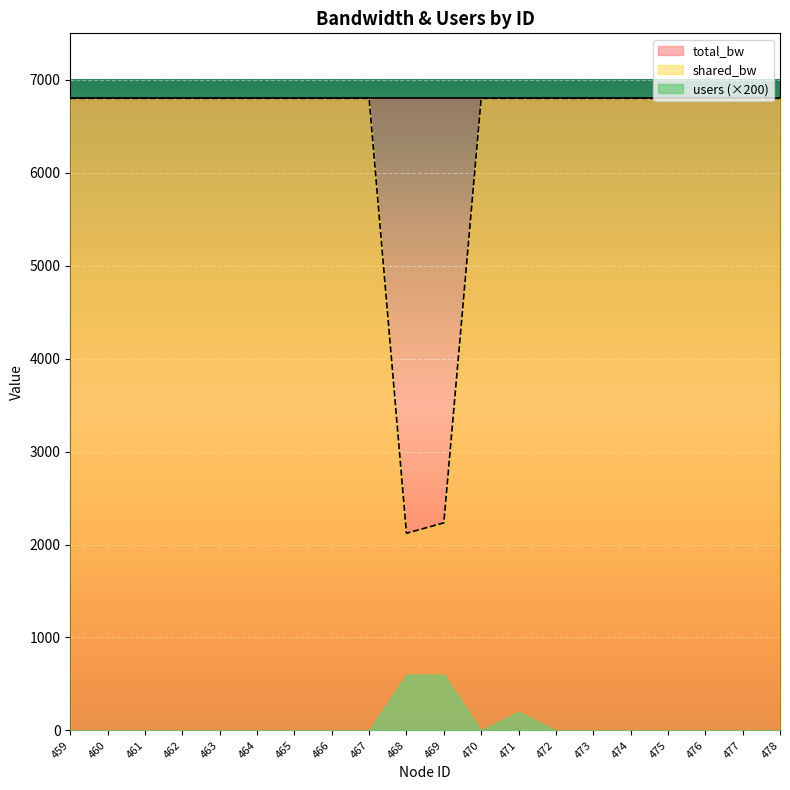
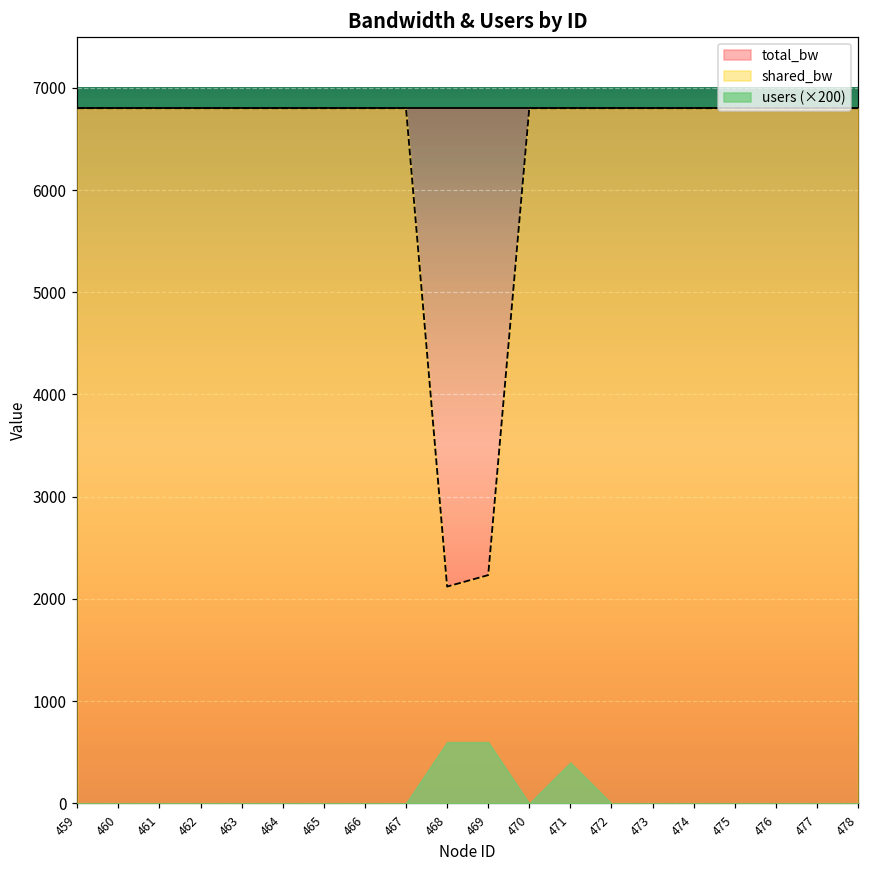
  {
    "total_bw": {
      "468": 6800,
      "469": 6800
    },
    "shared_bw": {
      "468": 2100,
      "469": 2200
    },
    "users (×200)": {
      "459": 0,
      "460": 0,
      "461": 0,
      "462": 0,
      "463": 0,
      "464": 0,
      "465": 0,
      "466": 0,
      "467": 0,
      "468": 600,
      "469": 600,
      "470": 0,
-     "471": 200,
+     "471": 400,
      "472": 0,
      "473": 0,
      "474": 0,
      "475": 0,
      "476": 0,
      "477": 0,
      "478": 0
    }
  }
